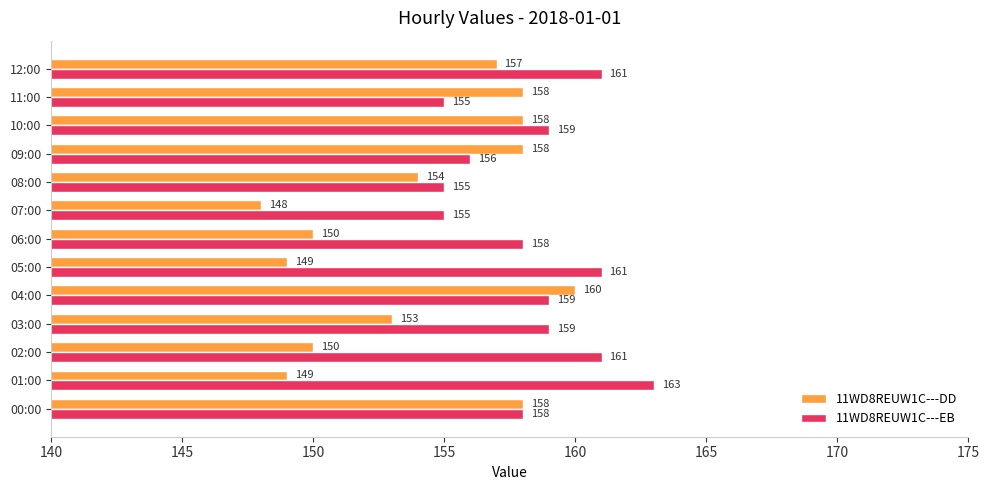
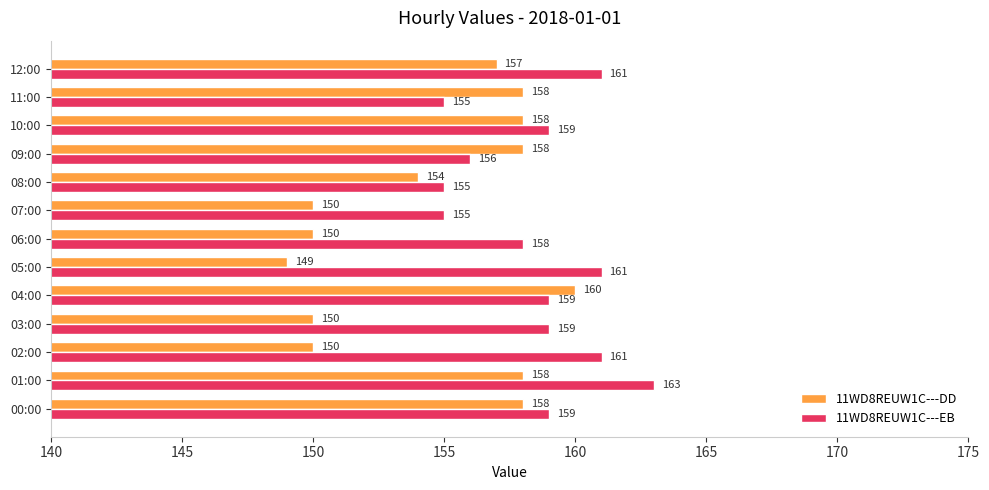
  {
    "11WD8REUW1C---DD": {
      "12:00": 157,
      "11:00": 158,
      "10:00": 158,
      "09:00": 158,
      "08:00": 154,
-     "07:00": 148,
+     "07:00": 150,
      "06:00": 150,
      "05:00": 149,
      "04:00": 160,
-     "03:00": 153,
+     "03:00": 150,
      "02:00": 150,
-     "01:00": 149,
+     "01:00": 158,
      "00:00": 158
    },
    "11WD8REUW1C---EB": {
      "12:00": 161,
      "11:00": 155,
      "10:00": 159,
      "09:00": 156,
      "08:00": 155,
      "07:00": 155,
      "06:00": 158,
      "05:00": 161,
      "04:00": 159,
      "03:00": 159,
      "02:00": 161,
      "01:00": 163,
-     "00:00": 158
+     "00:00": 159
    }
  }
